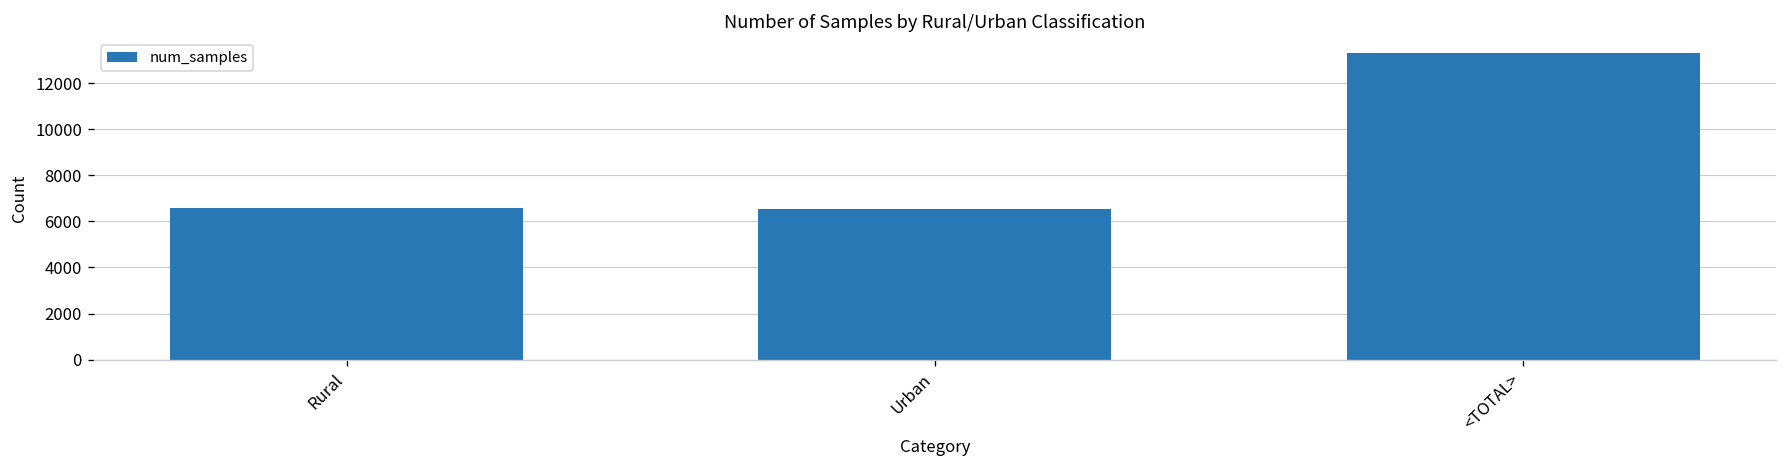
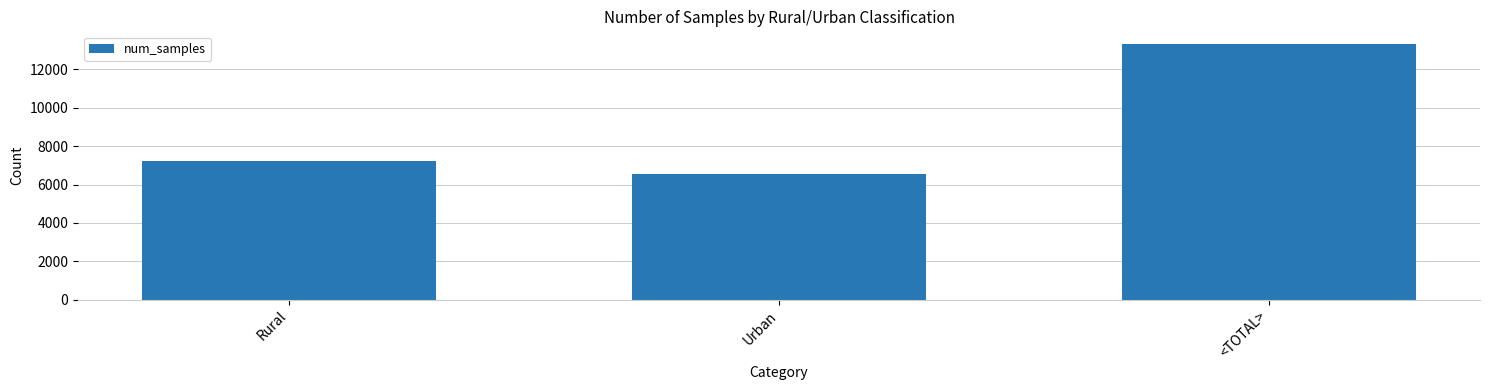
  {
-   "Rural": 6600,
+   "Rural": 7200,
    "Urban": 6600,
    "<TOTAL>": 13300
  }
